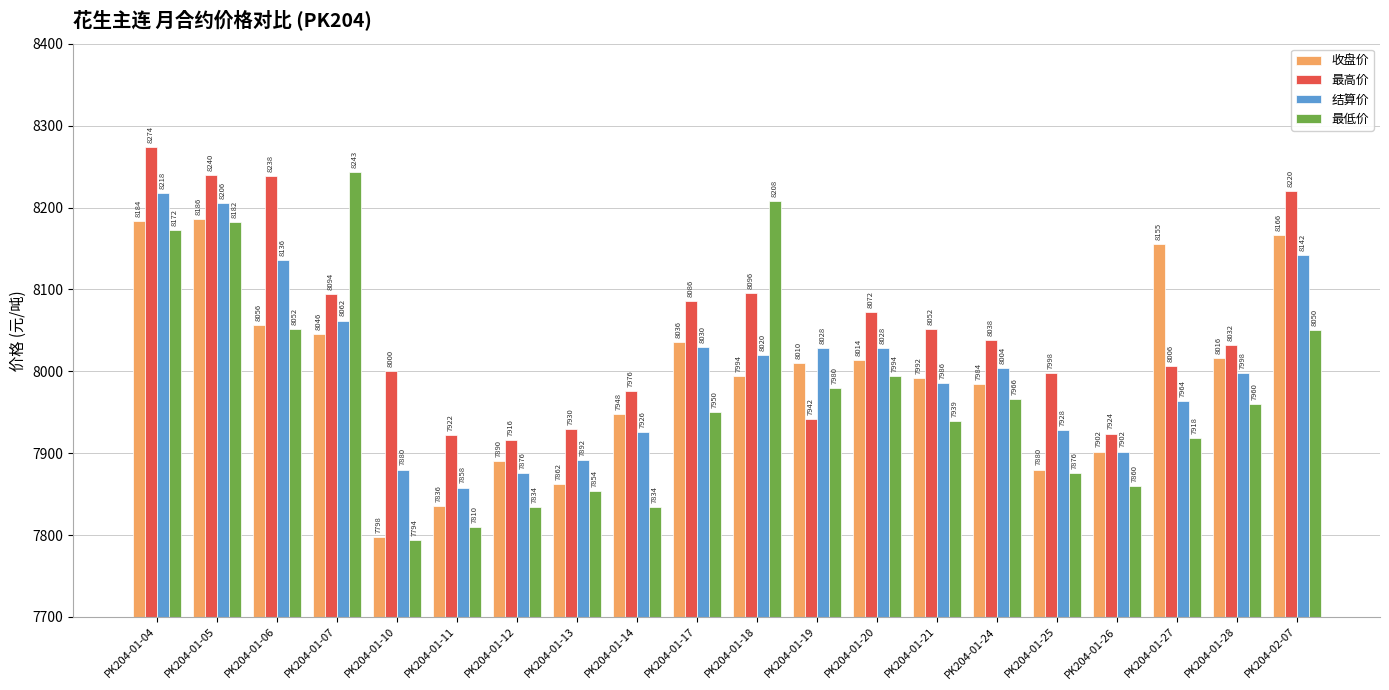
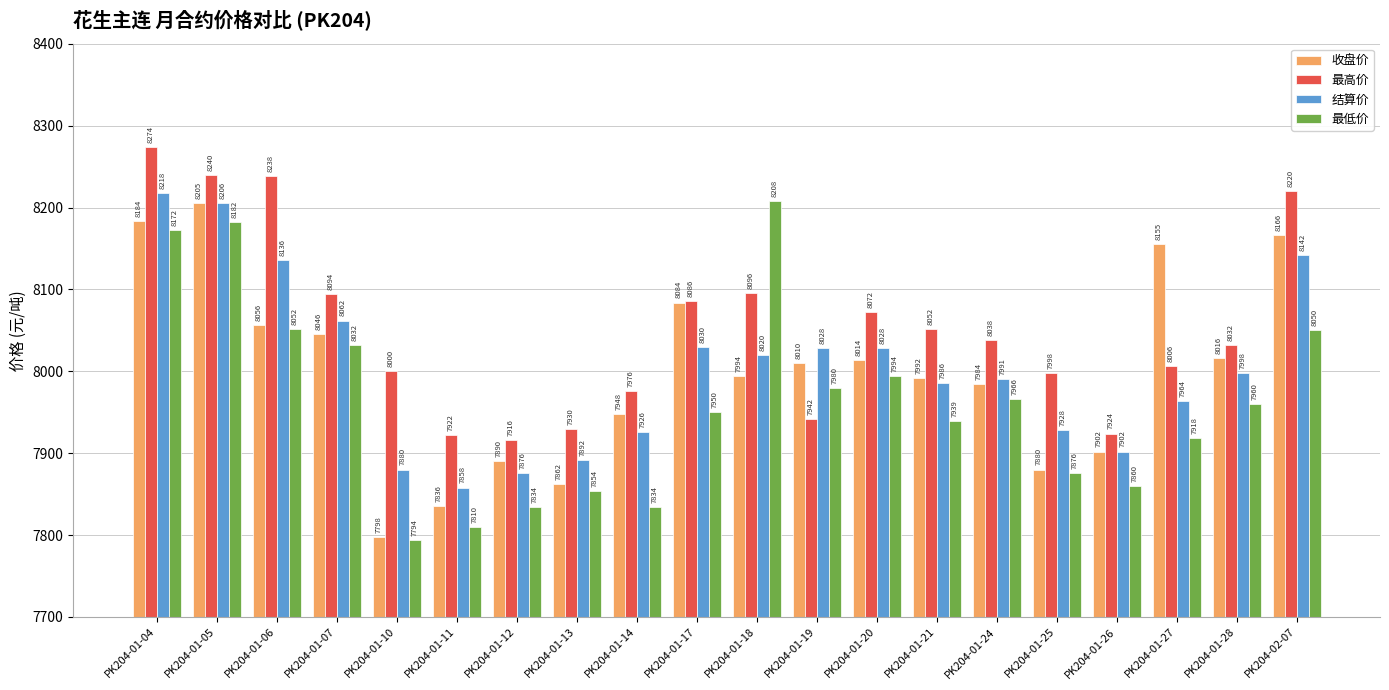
  {
    "收盘价": {
      "PK204-01-04": 8184,
-     "PK204-01-05": 8186,
+     "PK204-01-05": 8205,
      "PK204-01-06": 8056,
      "PK204-01-07": 8046,
      "PK204-01-10": 7798,
      "PK204-01-11": 7836,
      "PK204-01-12": 7890,
      "PK204-01-13": 7862,
      "PK204-01-14": 7948,
-     "PK204-01-17": 8036,
+     "PK204-01-17": 8084,
      "PK204-01-18": 7994,
      "PK204-01-19": 8010,
      "PK204-01-20": 8014,
      "PK204-01-21": 7992,
      "PK204-01-24": 7984,
      "PK204-01-25": 7880,
      "PK204-01-26": 7902,
      "PK204-01-27": 8155,
      "PK204-01-28": 8016,
      "PK204-02-07": 8166
    },
    "最高价": {
      "PK204-01-04": 8274,
      "PK204-01-05": 8240,
      "PK204-01-06": 8238,
      "PK204-01-07": 8094,
      "PK204-01-10": 8000,
      "PK204-01-11": 7922,
      "PK204-01-12": 7916,
      "PK204-01-13": 7930,
      "PK204-01-14": 7976,
      "PK204-01-17": 8086,
      "PK204-01-18": 8096,
      "PK204-01-19": 7942,
      "PK204-01-20": 8072,
      "PK204-01-21": 8052,
      "PK204-01-24": 8038,
      "PK204-01-25": 7998,
      "PK204-01-26": 7924,
      "PK204-01-27": 8006,
      "PK204-01-28": 8032,
      "PK204-02-07": 8220
    },
    "结算价": {
      "PK204-01-04": 8218,
      "PK204-01-05": 8206,
      "PK204-01-06": 8136,
      "PK204-01-07": 8062,
      "PK204-01-10": 7880,
      "PK204-01-11": 7858,
      "PK204-01-12": 7876,
      "PK204-01-13": 7892,
      "PK204-01-14": 7926,
      "PK204-01-17": 8030,
      "PK204-01-18": 8020,
      "PK204-01-19": 8028,
      "PK204-01-20": 8028,
      "PK204-01-21": 7986,
-     "PK204-01-24": 8004,
+     "PK204-01-24": 7991,
      "PK204-01-25": 7928,
      "PK204-01-26": 7902,
      "PK204-01-27": 7964,
      "PK204-01-28": 7998,
      "PK204-02-07": 8142
    },
    "最低价": {
      "PK204-01-04": 8172,
      "PK204-01-05": 8182,
      "PK204-01-06": 8052,
-     "PK204-01-07": 8243,
+     "PK204-01-07": 8032,
      "PK204-01-10": 7794,
      "PK204-01-11": 7810,
      "PK204-01-12": 7834,
      "PK204-01-13": 7854,
      "PK204-01-14": 7834,
      "PK204-01-17": 7950,
      "PK204-01-18": 8208,
      "PK204-01-19": 7980,
      "PK204-01-20": 7994,
      "PK204-01-21": 7939,
      "PK204-01-24": 7966,
      "PK204-01-25": 7876,
      "PK204-01-26": 7860,
      "PK204-01-27": 7918,
      "PK204-01-28": 7960,
      "PK204-02-07": 8050
    }
  }
